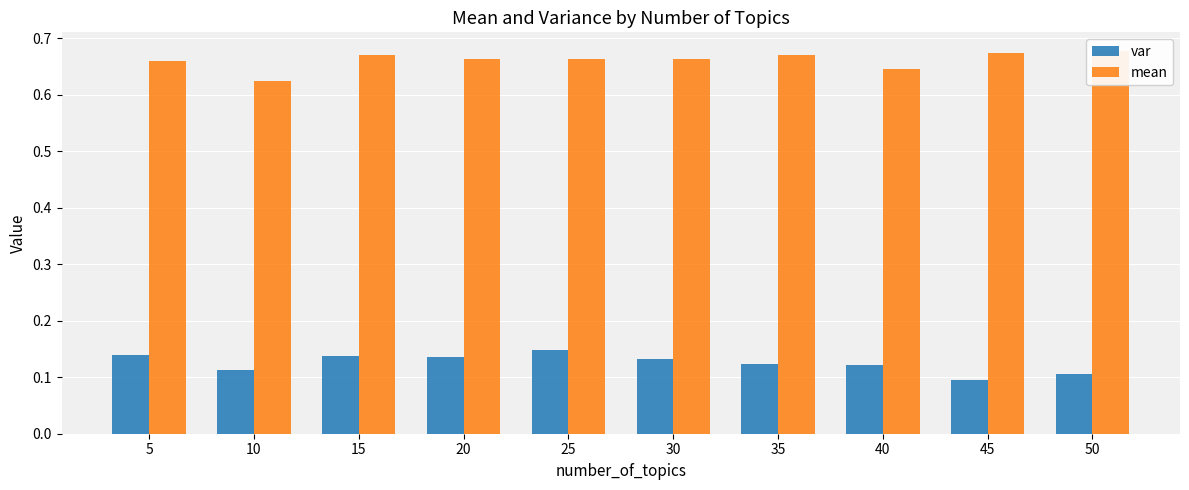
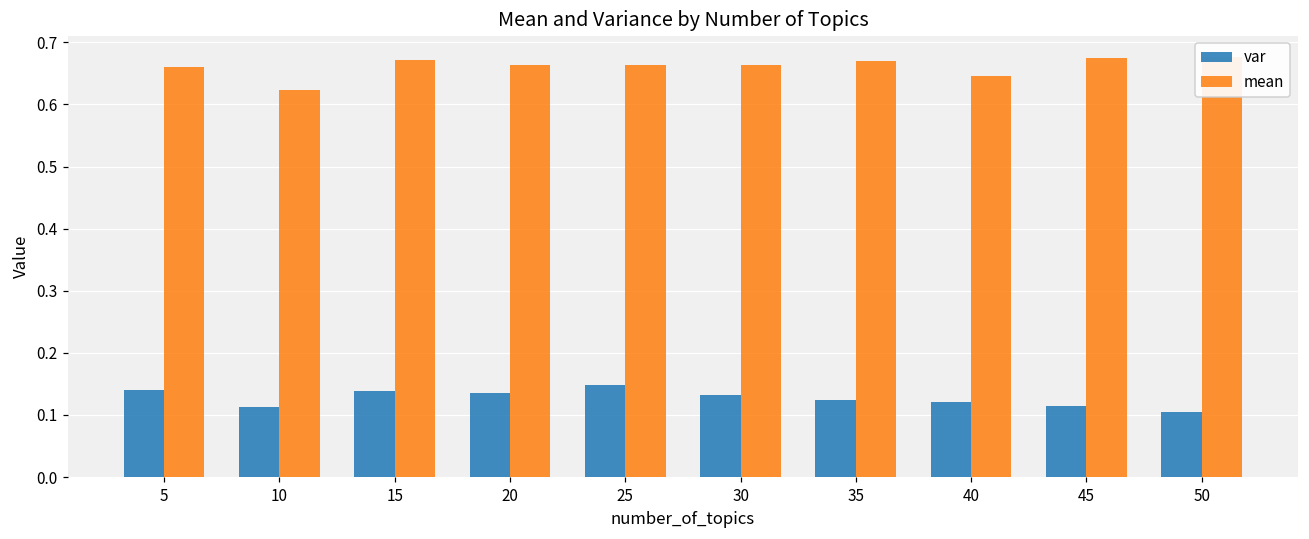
  {
    "var": {
      "5": 0.14,
      "10": 0.11,
      "15": 0.14,
      "20": 0.14,
      "25": 0.15,
      "30": 0.13,
      "35": 0.12,
      "40": 0.12,
-     "45": 0.10,
+     "45": 0.12,
      "50": 0.11
    },
    "mean": {
      "5": 0.66,
      "10": 0.62,
      "15": 0.67,
      "20": 0.66,
      "25": 0.66,
      "30": 0.66,
      "35": 0.67,
      "40": 0.65,
      "45": 0.68
    }
  }
